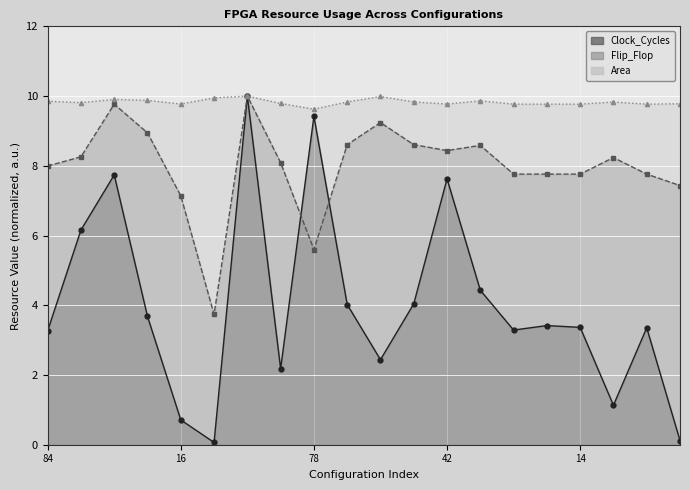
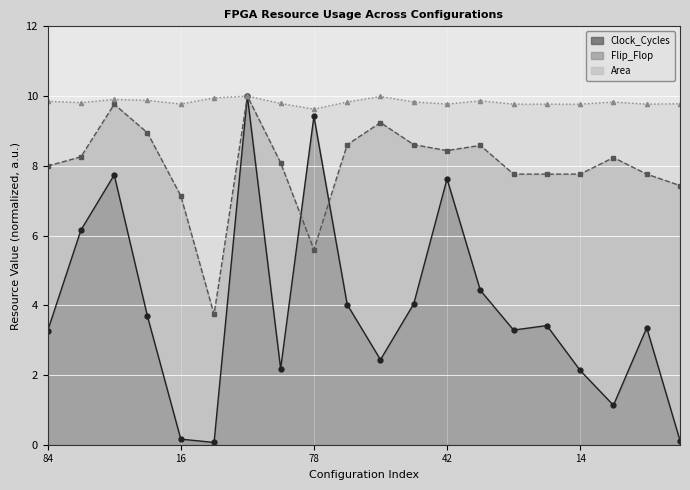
  {
    "Clock_Cycles": {
      "84": 3.3,
-     "16": 0.7,
+     "16": 0.2,
      "78": 9.4,
      "42": 7.6,
-     "14": 3.4
+     "14": 2.1
    }
  }
